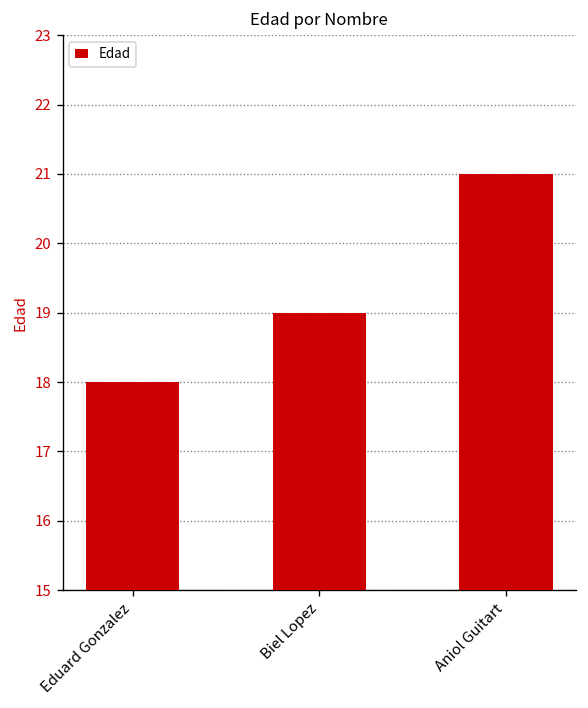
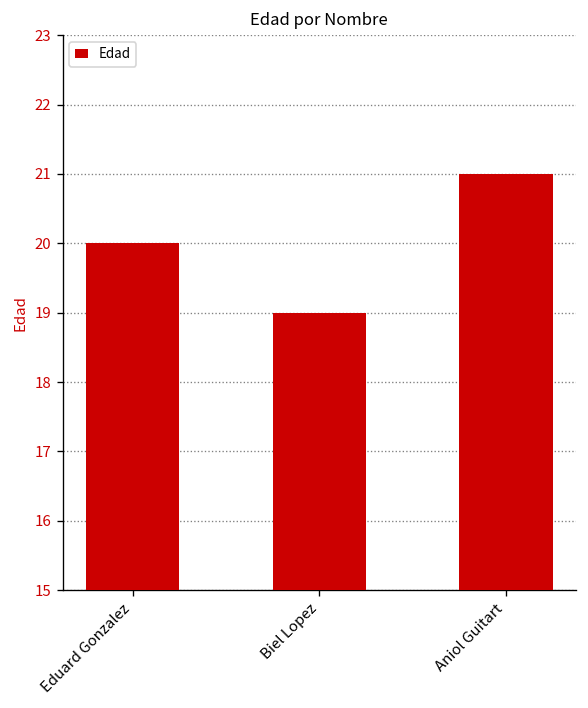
  {
-   "Eduard Gonzalez": 18,
+   "Eduard Gonzalez": 20,
    "Biel Lopez": 19,
    "Aniol Guitart": 21
  }
